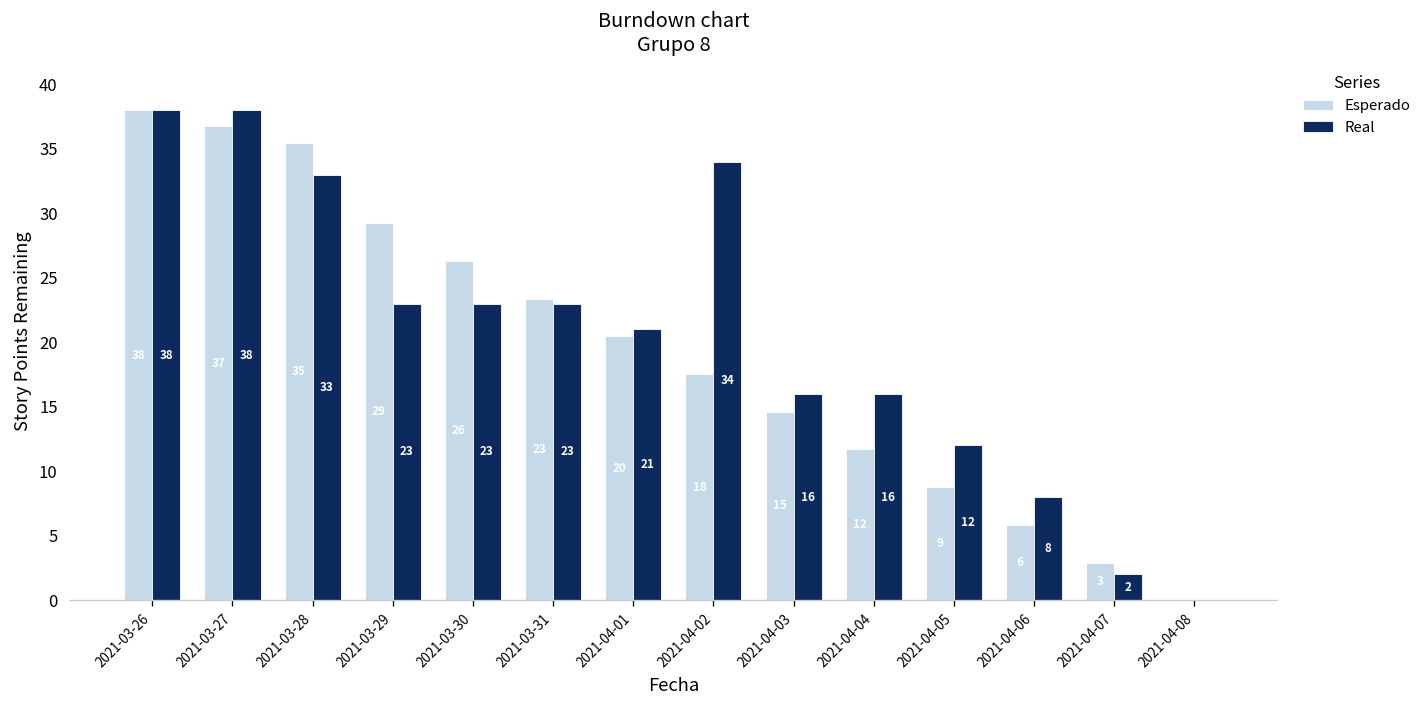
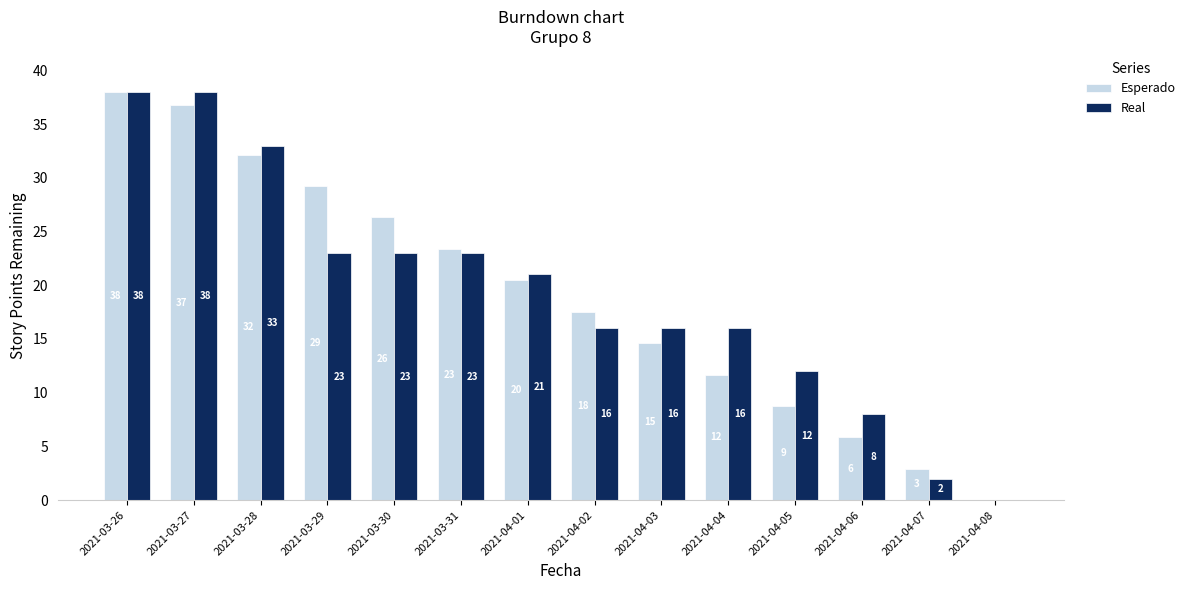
  {
    "Esperado": {
      "2021-03-26": 38,
      "2021-03-27": 37,
-     "2021-03-28": 35,
+     "2021-03-28": 32,
      "2021-03-29": 29,
      "2021-03-30": 26,
      "2021-03-31": 23,
      "2021-04-01": 20,
      "2021-04-02": 18,
      "2021-04-03": 15,
      "2021-04-04": 12,
      "2021-04-05": 9,
      "2021-04-06": 6,
      "2021-04-07": 3
    },
    "Real": {
      "2021-03-26": 38,
      "2021-03-27": 38,
      "2021-03-28": 33,
      "2021-03-29": 23,
      "2021-03-30": 23,
      "2021-03-31": 23,
      "2021-04-01": 21,
-     "2021-04-02": 34,
+     "2021-04-02": 16,
      "2021-04-03": 16,
      "2021-04-04": 16,
      "2021-04-05": 12,
      "2021-04-06": 8,
      "2021-04-07": 2
    }
  }
